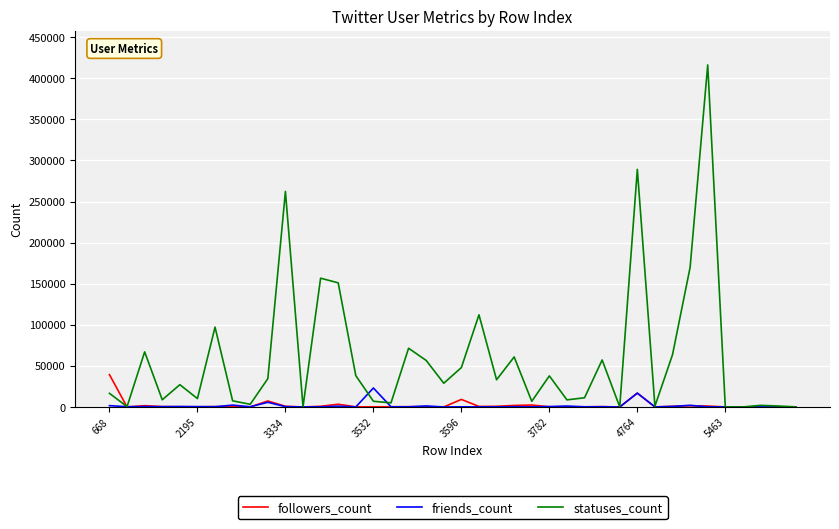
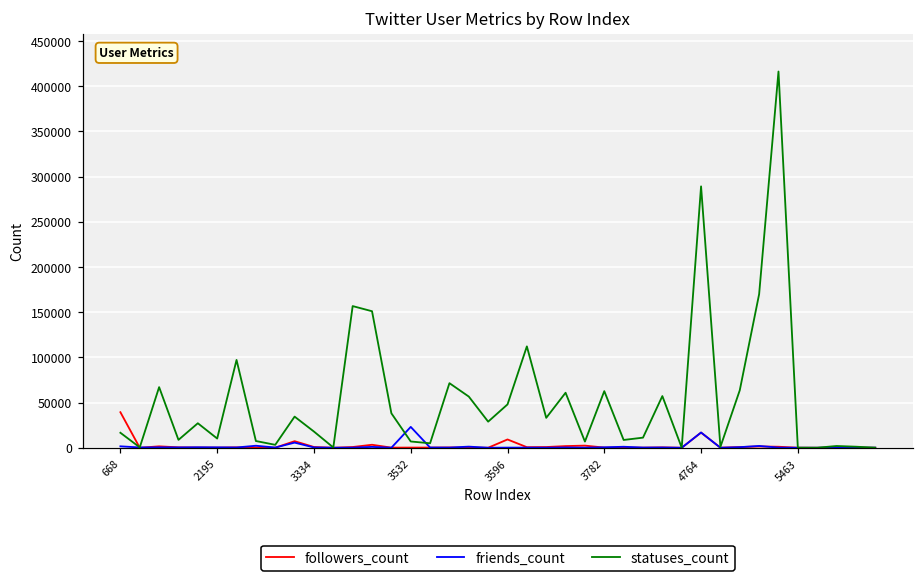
  {
    "followers_count": {
      "668": 40000,
      "3532": 0,
      "3596": 10000
    },
    "friends_count": {
      "668": 0,
      "3532": 20000,
      "3596": 0
    },
    "statuses_count": {
      "668": 20000,
      "2195": 10000,
-     "3334": 260000,
+     "3334": 20000,
      "3532": 10000,
      "3596": 50000,
-     "3782": 40000,
+     "3782": 60000,
      "4764": 290000
    }
  }
